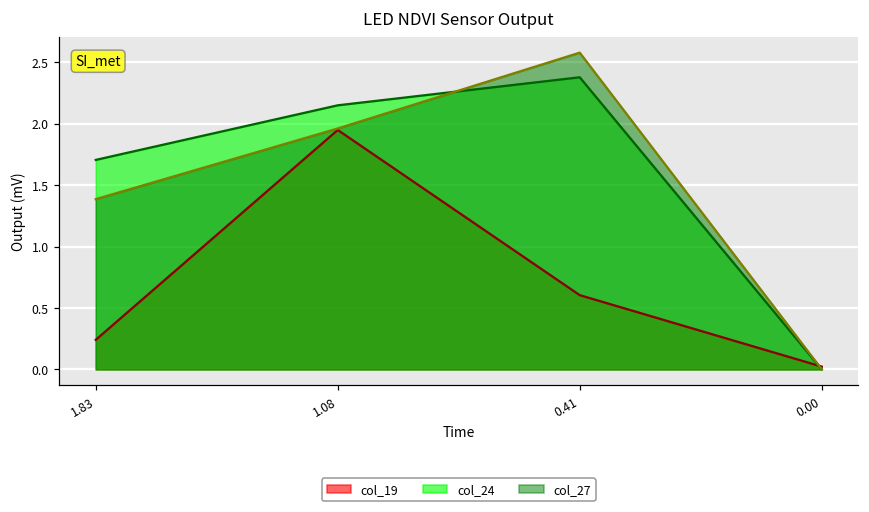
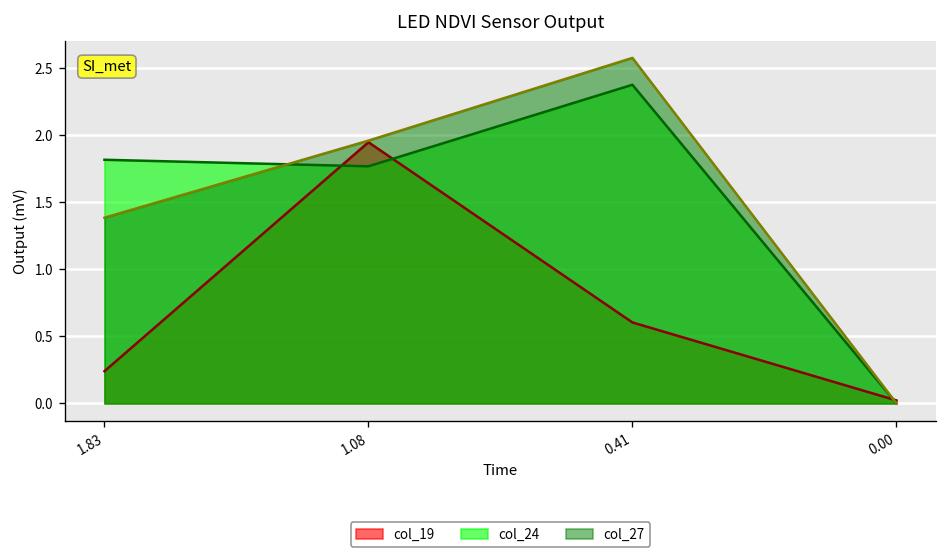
  {
    "col_19": {
      "1.83": 0.24,
      "0.41": 0.60
    },
    "col_24": {
-     "1.83": 1.71,
-     "1.08": 2.15,
+     "1.83": 1.82,
+     "1.08": 1.77,
      "0.41": 2.38
    },
    "col_27": {
      "1.83": 1.39,
      "0.41": 2.58
    }
  }
